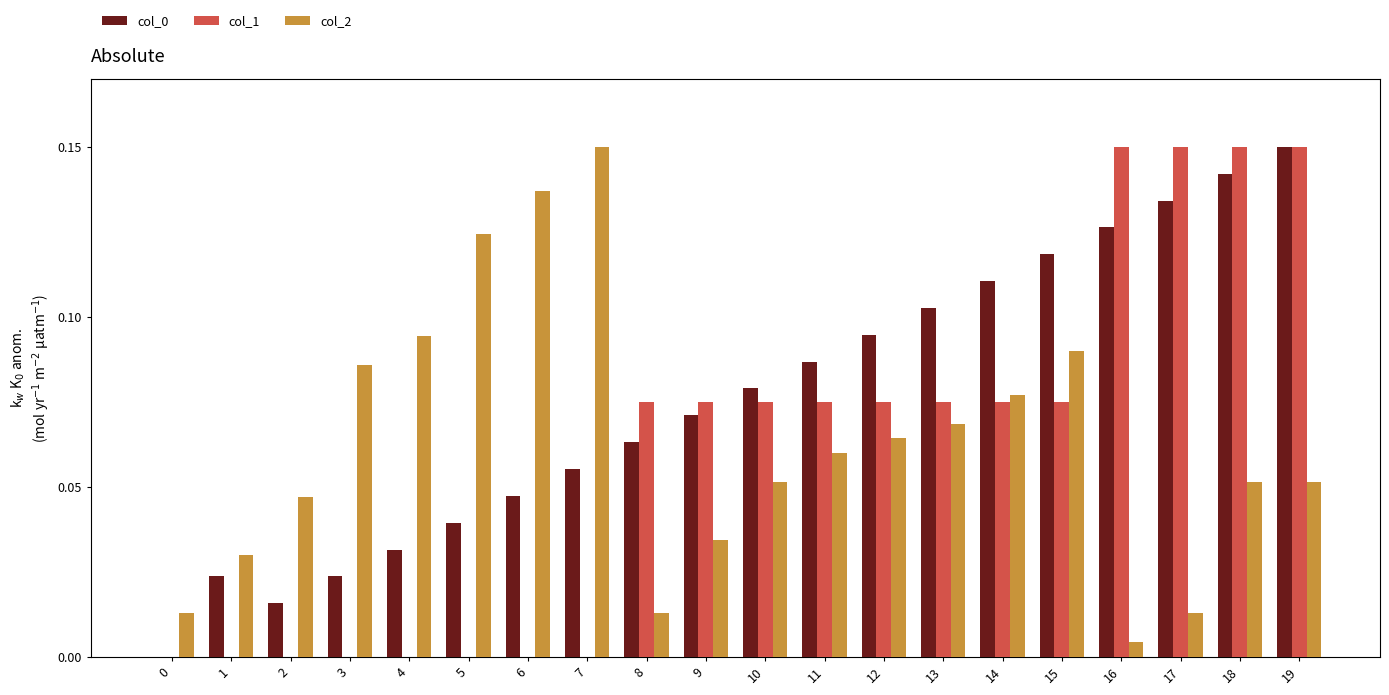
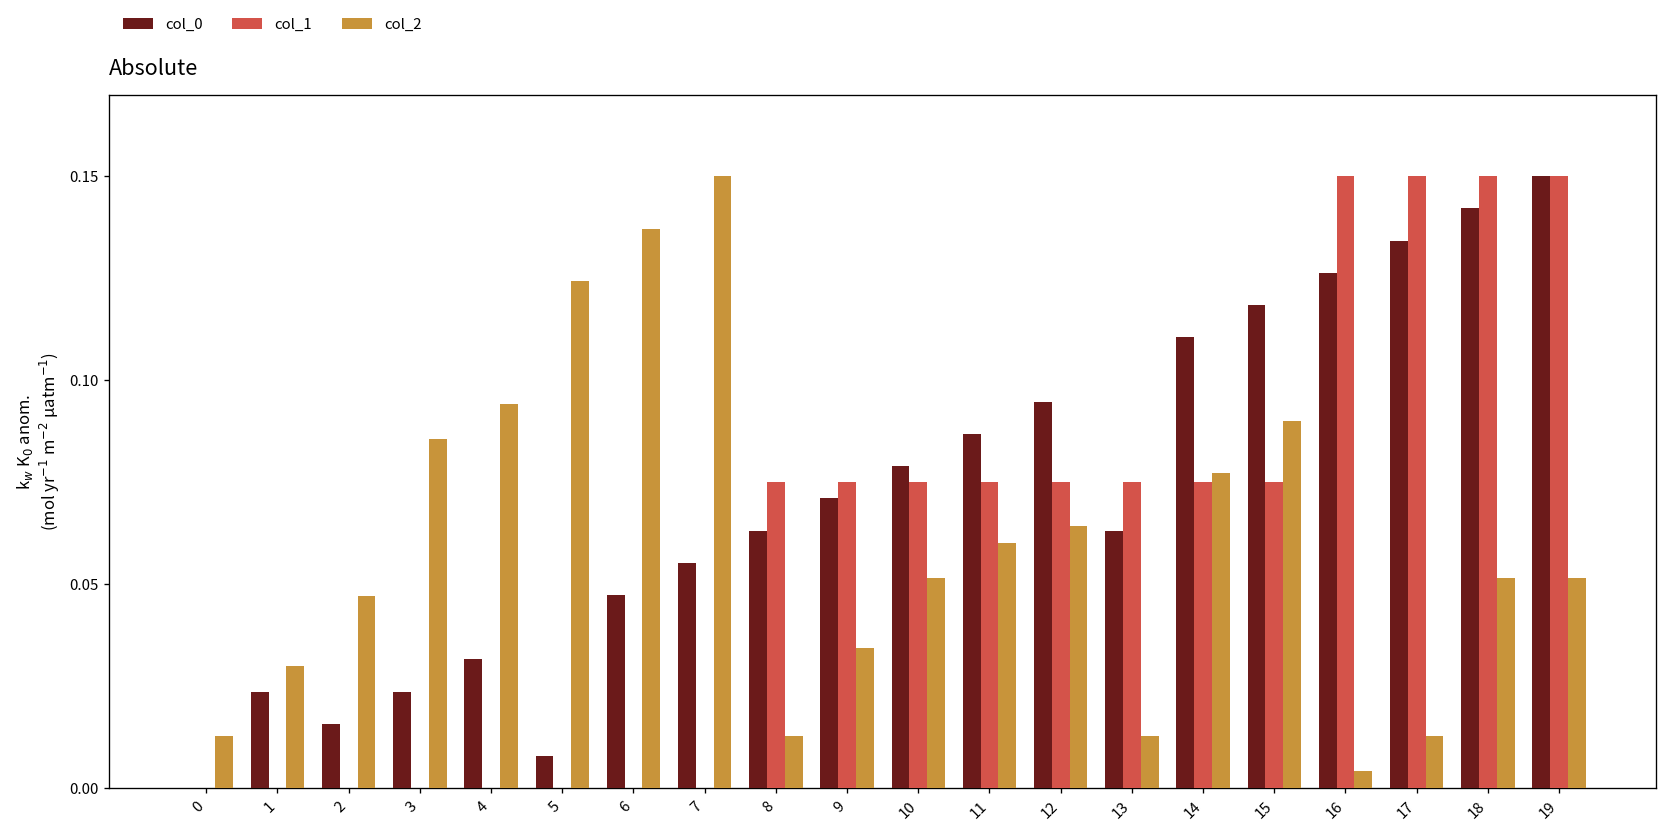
  {
    "col_0": {
      "0": 0.000,
      "1": 0.024,
      "2": 0.016,
      "3": 0.024,
      "4": 0.032,
-     "5": 0.039,
+     "5": 0.008,
      "6": 0.047,
      "7": 0.055,
      "8": 0.063,
      "9": 0.071,
      "10": 0.079,
      "11": 0.087,
      "12": 0.095,
-     "13": 0.103,
+     "13": 0.063,
      "14": 0.111,
      "15": 0.118,
      "16": 0.126,
      "17": 0.134,
      "18": 0.142,
      "19": 0.150
    },
    "col_1": {
      "0": 0.000,
      "1": 0.000,
      "2": 0.000,
      "3": 0.000,
      "4": 0.000,
      "5": 0.000,
      "6": 0.000,
      "7": 0.000,
      "8": 0.075,
      "9": 0.075,
      "10": 0.075,
      "11": 0.075,
      "12": 0.075,
      "13": 0.075,
      "14": 0.075,
      "15": 0.075,
      "16": 0.150,
      "17": 0.150,
      "18": 0.150,
      "19": 0.150
    },
    "col_2": {
      "0": 0.013,
      "1": 0.030,
      "2": 0.047,
      "3": 0.086,
      "4": 0.094,
      "5": 0.124,
      "6": 0.137,
      "7": 0.150,
      "8": 0.013,
      "9": 0.034,
      "10": 0.051,
      "11": 0.060,
      "12": 0.064,
-     "13": 0.069,
+     "13": 0.013,
      "14": 0.077,
      "15": 0.090,
      "16": 0.004,
      "17": 0.013,
      "18": 0.051,
      "19": 0.051
    }
  }
